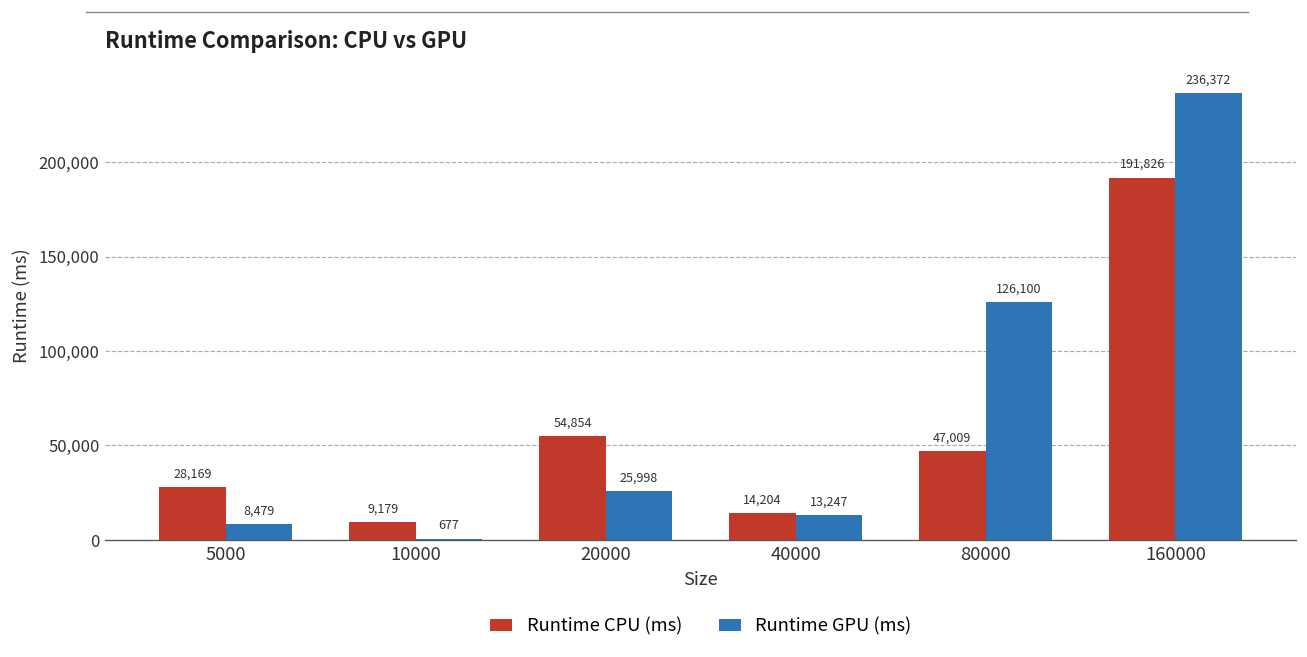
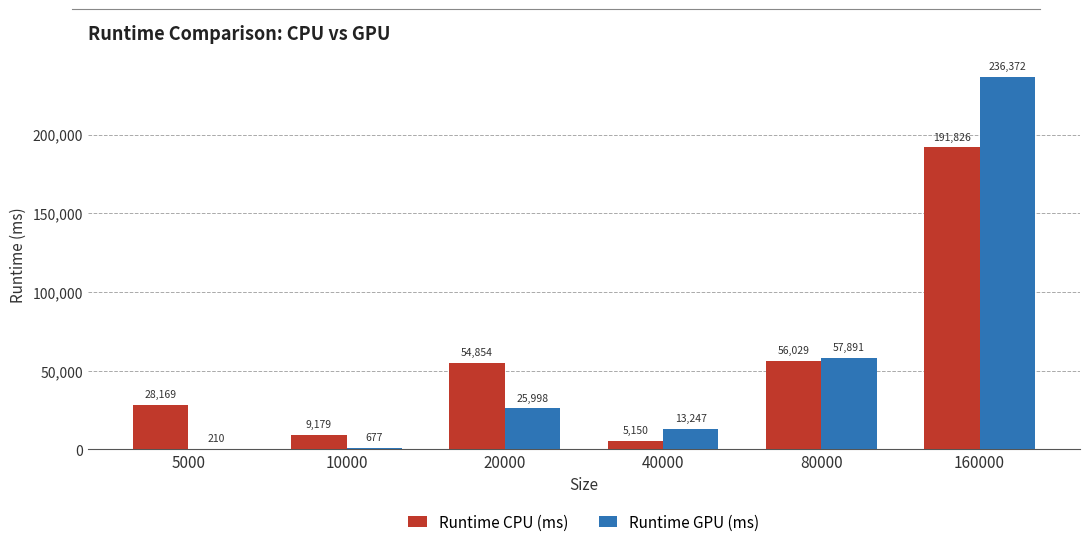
  {
    "Runtime CPU (ms)": {
      "5000": "28,169",
      "10000": "9,179",
      "20000": "54,854",
-     "40000": "14,204",
-     "80000": "47,009",
+     "40000": "5,150",
+     "80000": "56,029",
      "160000": "191,826"
    },
    "Runtime GPU (ms)": {
-     "5000": "8,479",
+     "5000": "210",
      "10000": "677",
      "20000": "25,998",
      "40000": "13,247",
-     "80000": "126,100",
+     "80000": "57,891",
      "160000": "236,372"
    }
  }
